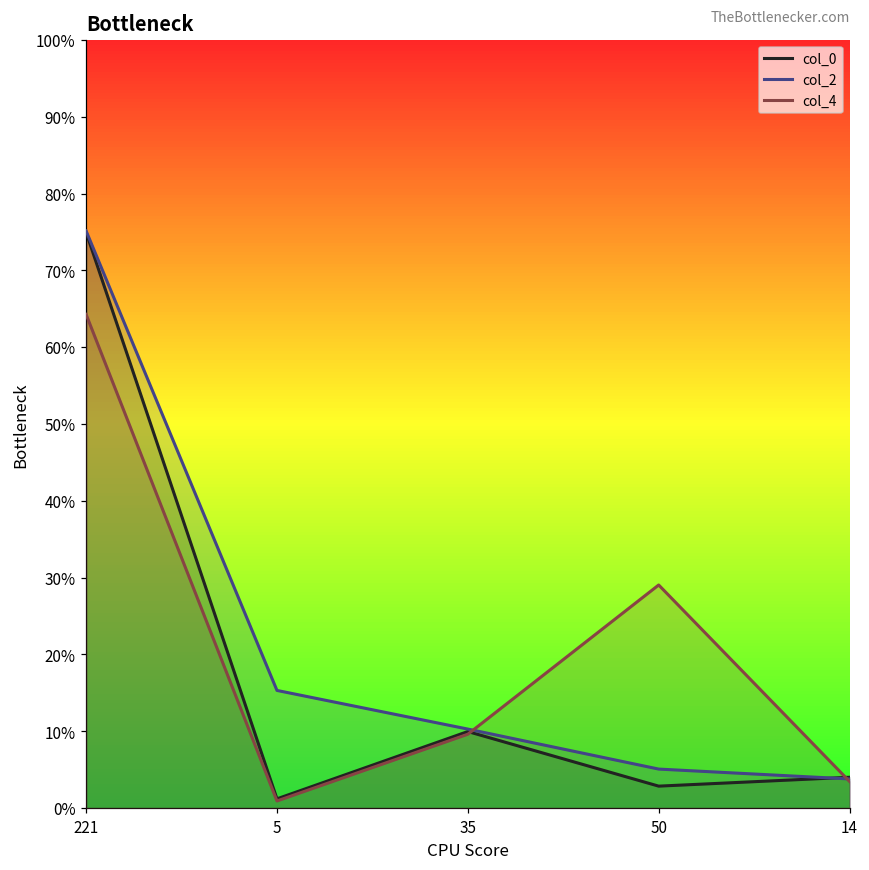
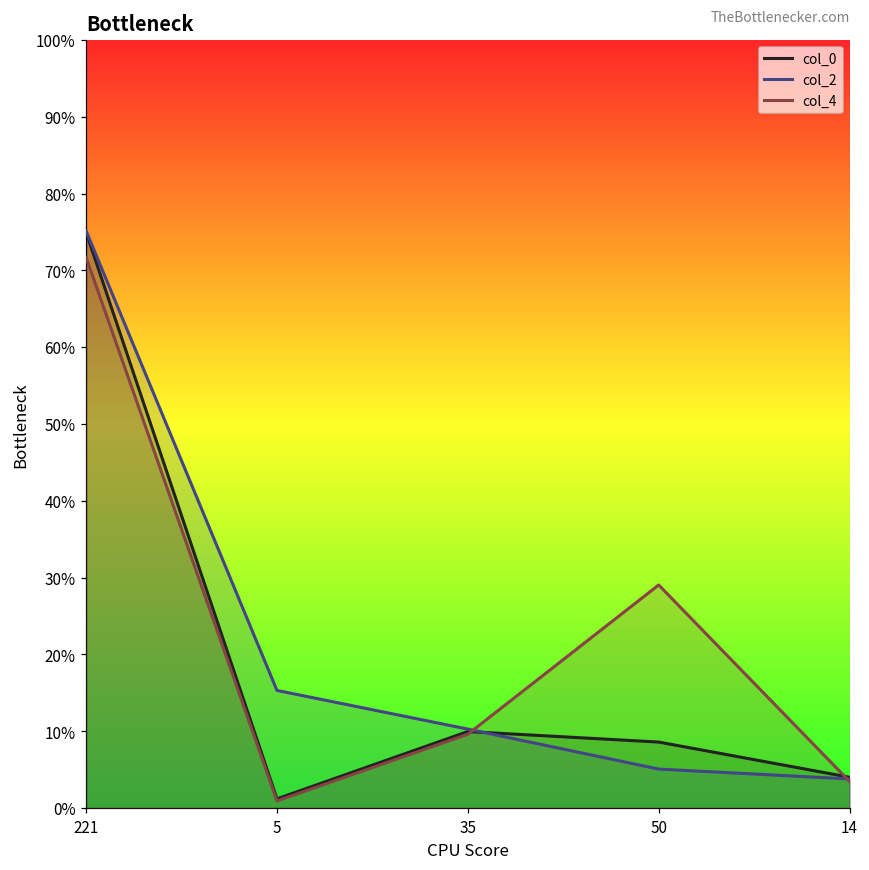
  {
    "col_0": {
-     "50": "3%"
+     "50": "9%"
    },
    "col_2": {
      "5": "15%",
      "50": "5%"
    },
    "col_4": {
-     "221": "64%",
+     "221": "72%",
      "50": "29%"
    }
  }
